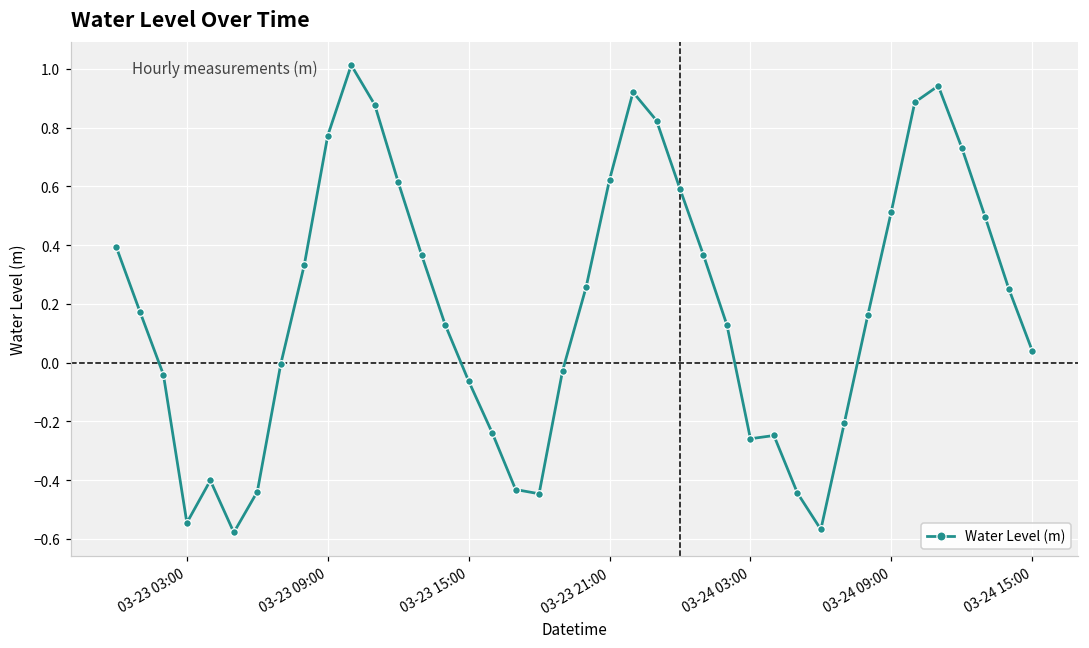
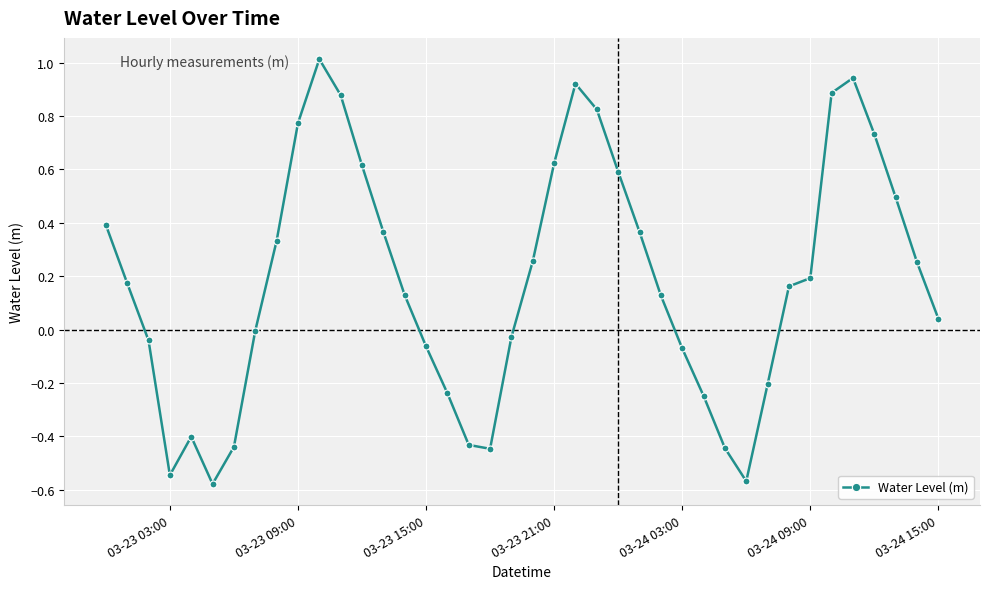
  {
    "03-23 03:00": -0.55,
    "03-23 09:00": 0.77,
    "03-23 15:00": -0.06,
    "03-23 21:00": 0.62,
-   "03-24 03:00": -0.26,
-   "03-24 09:00": 0.51,
+   "03-24 03:00": -0.07,
+   "03-24 09:00": 0.19,
    "03-24 15:00": 0.04
  }
